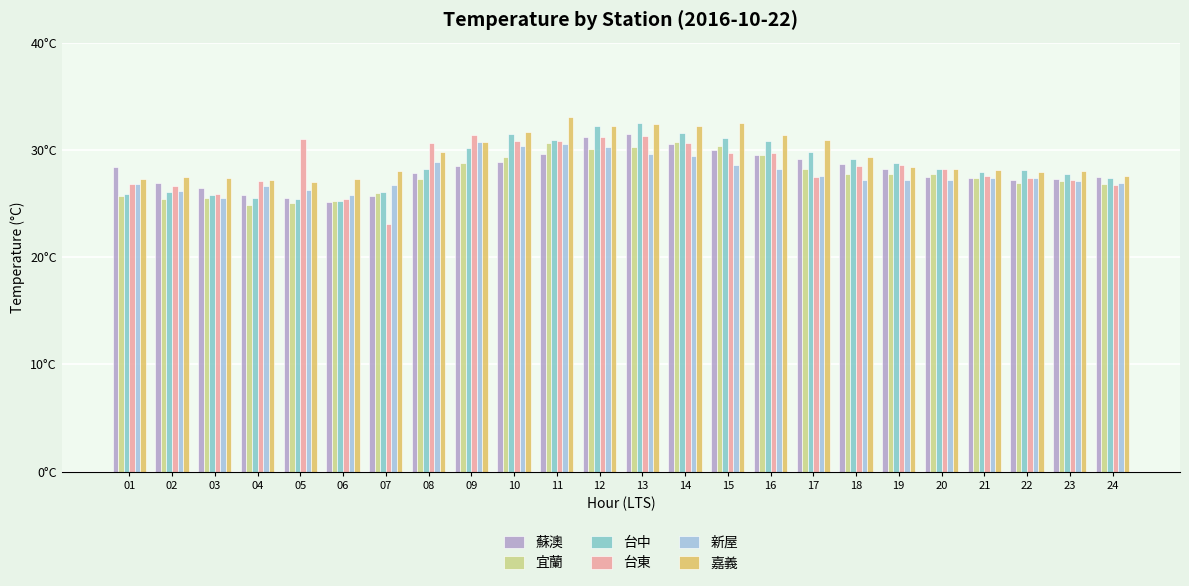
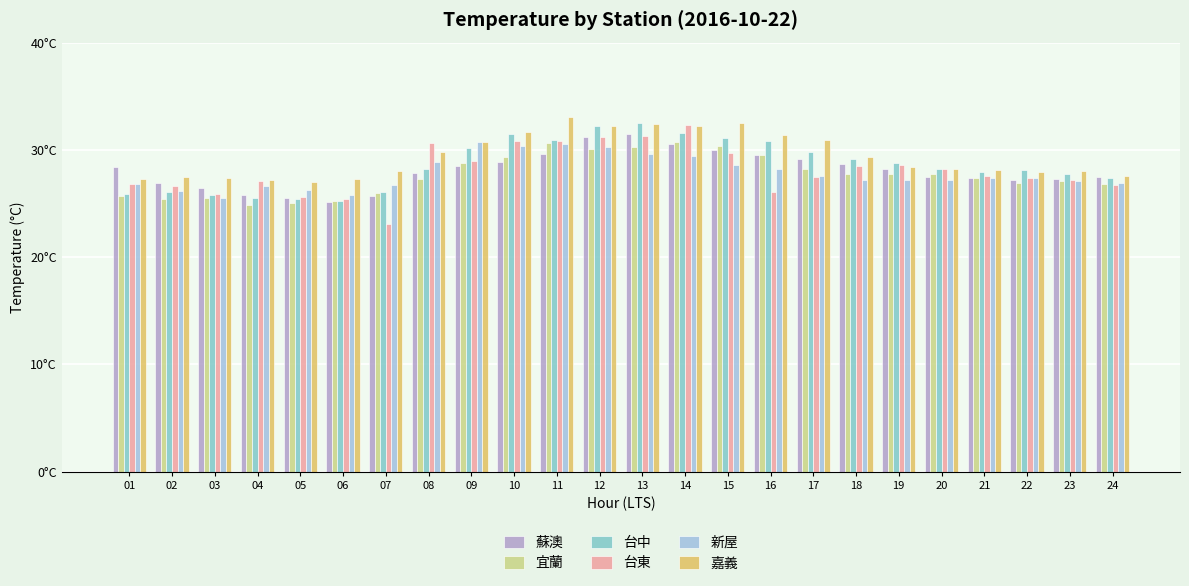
  {
    "台東": {
      "01": "26.8°C",
      "02": "26.6°C",
      "03": "25.9°C",
      "04": "27.1°C",
-     "05": "31.0°C",
+     "05": "25.6°C",
      "06": "25.4°C",
      "07": "23.1°C",
      "08": "30.6°C",
-     "09": "31.4°C",
+     "09": "29.0°C",
      "10": "30.8°C",
      "11": "30.8°C",
      "12": "31.2°C",
      "13": "31.3°C",
-     "14": "30.6°C",
+     "14": "32.3°C",
      "15": "29.7°C",
-     "16": "29.7°C",
+     "16": "26.1°C",
      "17": "27.5°C",
      "18": "28.5°C",
      "19": "28.6°C",
      "20": "28.2°C",
      "21": "27.6°C",
      "22": "27.4°C",
      "23": "27.2°C",
      "24": "26.7°C"
    }
  }
